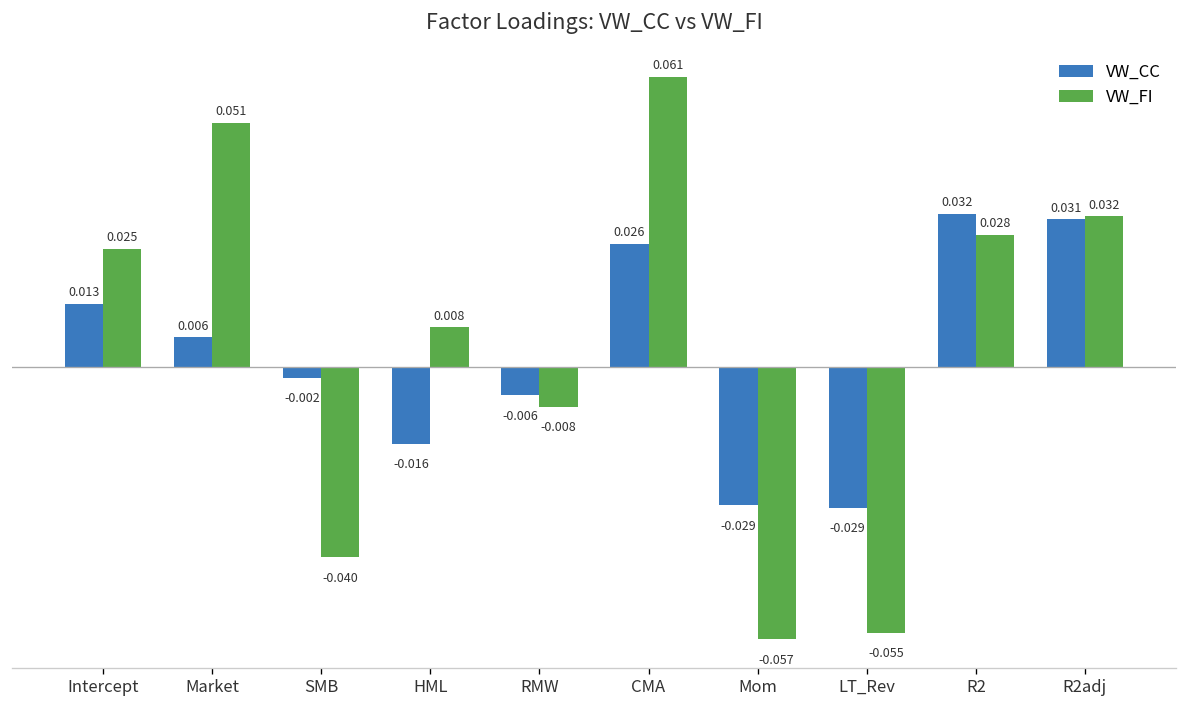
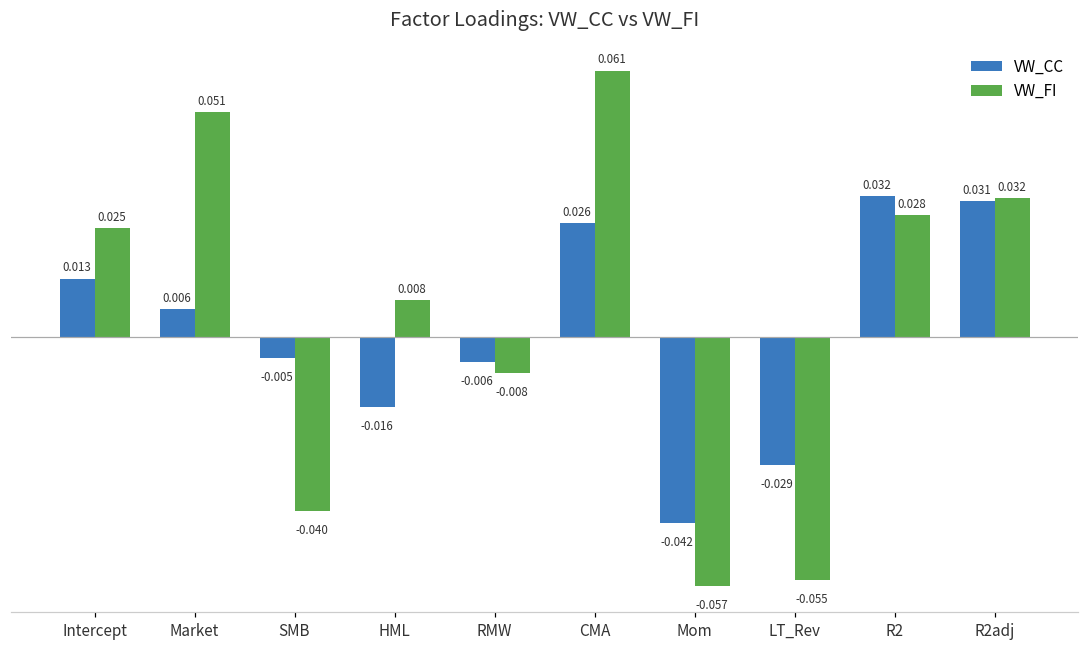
  {
    "VW_CC": {
      "Intercept": 0.013,
      "Market": 0.006,
-     "SMB": -0.002,
+     "SMB": -0.005,
      "HML": -0.016,
      "RMW": -0.006,
      "CMA": 0.026,
-     "Mom": -0.029,
+     "Mom": -0.042,
      "LT_Rev": -0.029,
      "R2": 0.032,
      "R2adj": 0.031
    },
    "VW_FI": {
      "Intercept": 0.025,
      "Market": 0.051,
      "SMB": -0.040,
      "HML": 0.008,
      "RMW": -0.008,
      "CMA": 0.061,
      "Mom": -0.057,
      "LT_Rev": -0.055,
      "R2": 0.028,
      "R2adj": 0.032
    }
  }
